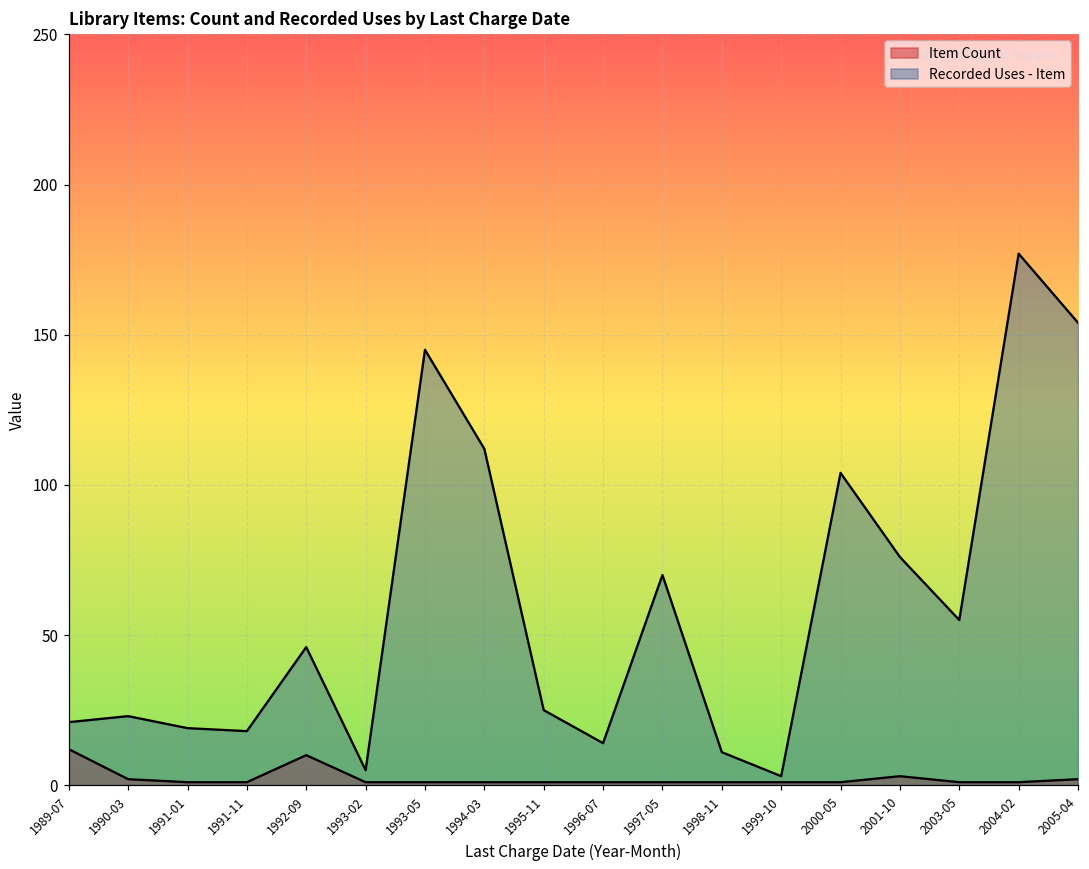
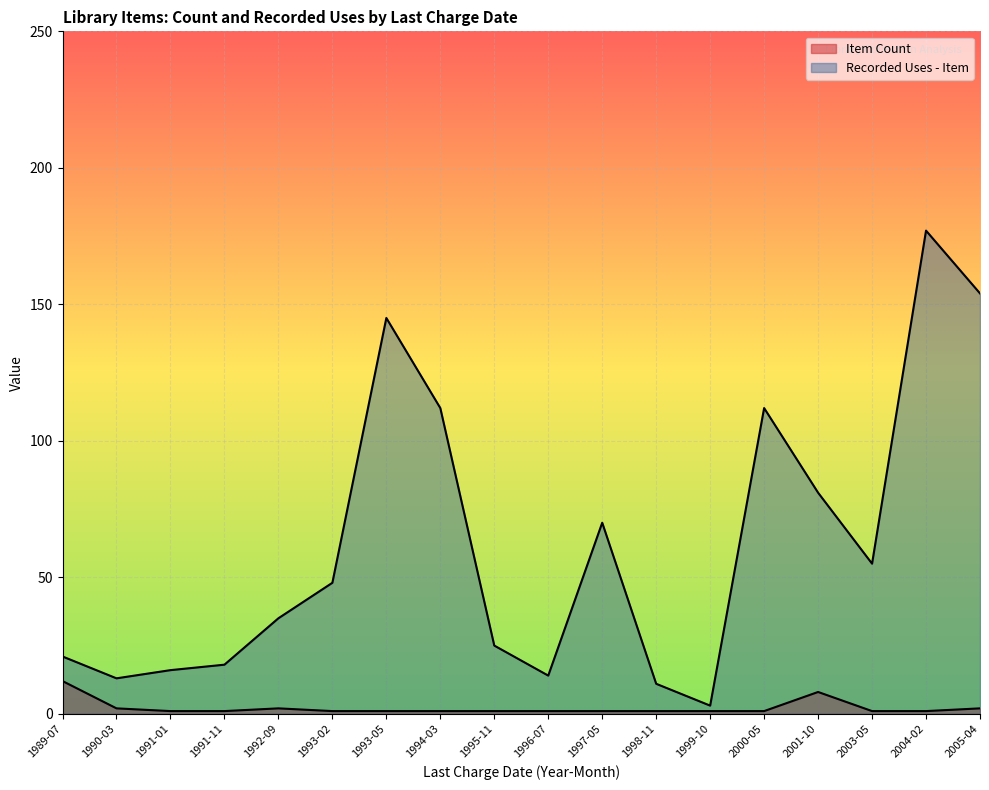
  {
    "Item Count": {
      "1989-07": 12,
      "1990-03": 2,
      "1991-01": 1,
      "1991-11": 1,
-     "1992-09": 10,
+     "1992-09": 2,
      "1993-02": 1,
      "1993-05": 1,
      "1994-03": 1,
      "1995-11": 1,
      "1996-07": 1,
      "1997-05": 1,
      "1998-11": 1,
      "1999-10": 1,
      "2000-05": 1,
-     "2001-10": 3,
+     "2001-10": 8,
      "2003-05": 1,
      "2004-02": 1,
      "2005-04": 2
    },
    "Recorded Uses - Item": {
      "1989-07": 21,
-     "1990-03": 23,
-     "1991-01": 19,
+     "1990-03": 13,
+     "1991-01": 16,
      "1991-11": 18,
-     "1992-09": 46,
-     "1993-02": 5,
+     "1992-09": 35,
+     "1993-02": 48,
      "1993-05": 145,
      "1994-03": 112,
      "1995-11": 25,
      "1996-07": 14,
      "1997-05": 70,
      "1998-11": 11,
      "1999-10": 3,
-     "2000-05": 104,
-     "2001-10": 76,
+     "2000-05": 112,
+     "2001-10": 81,
      "2003-05": 55,
      "2004-02": 177,
      "2005-04": 154
    }
  }
